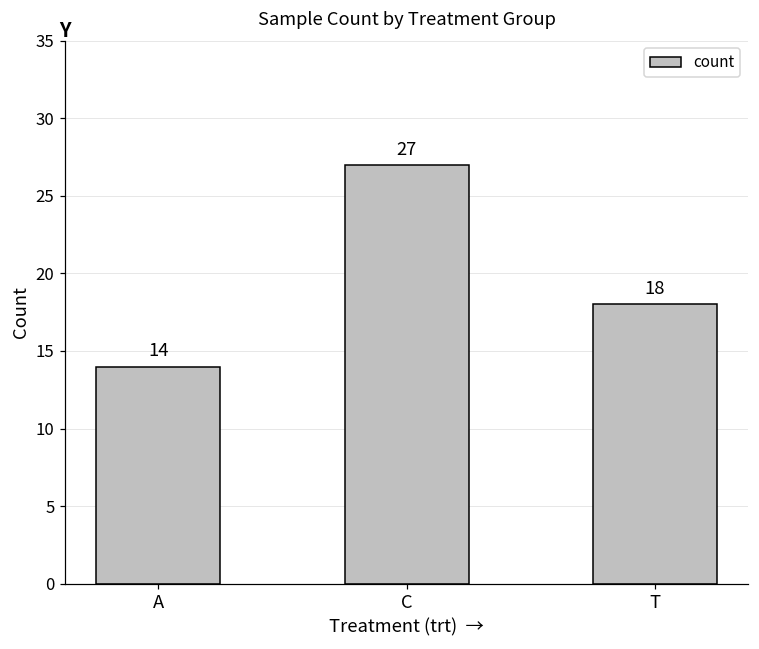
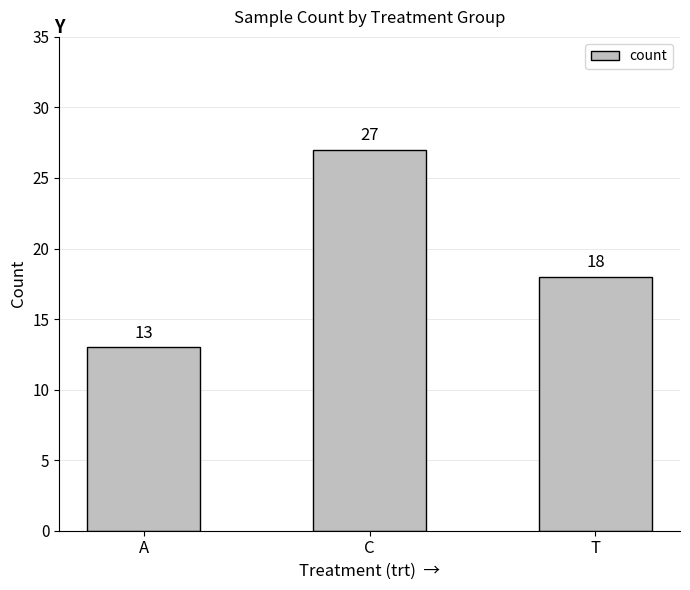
  {
-   "A": 14,
+   "A": 13,
    "C": 27,
    "T": 18
  }
